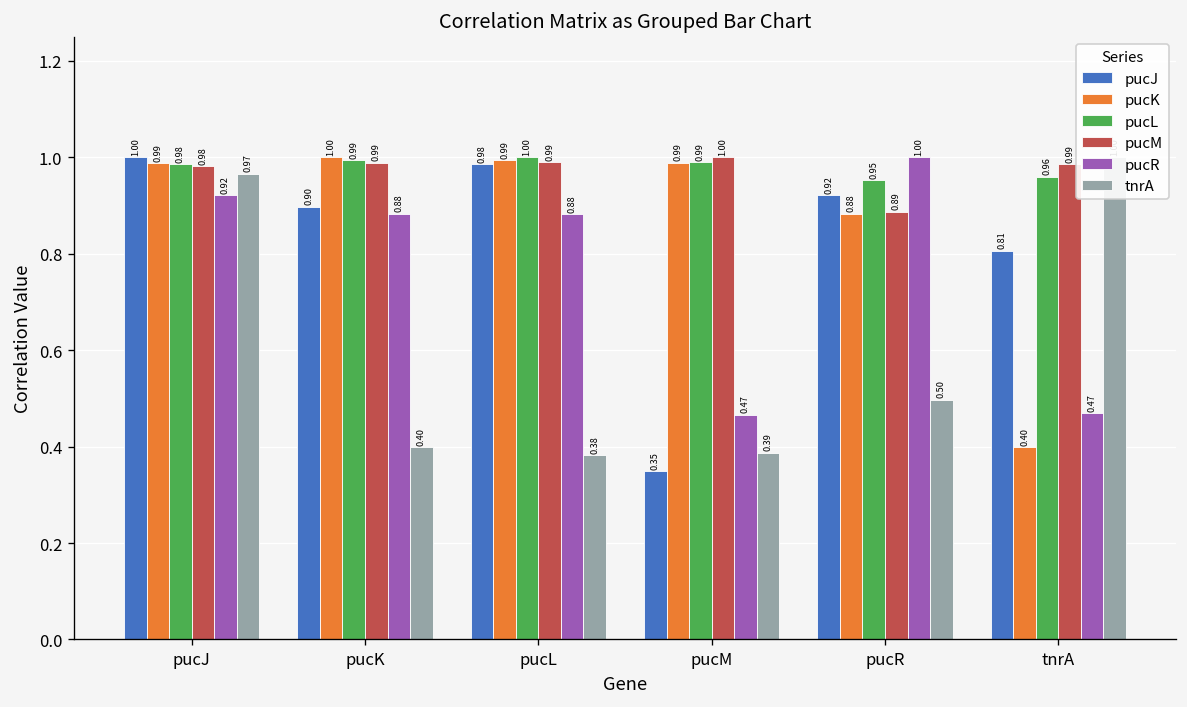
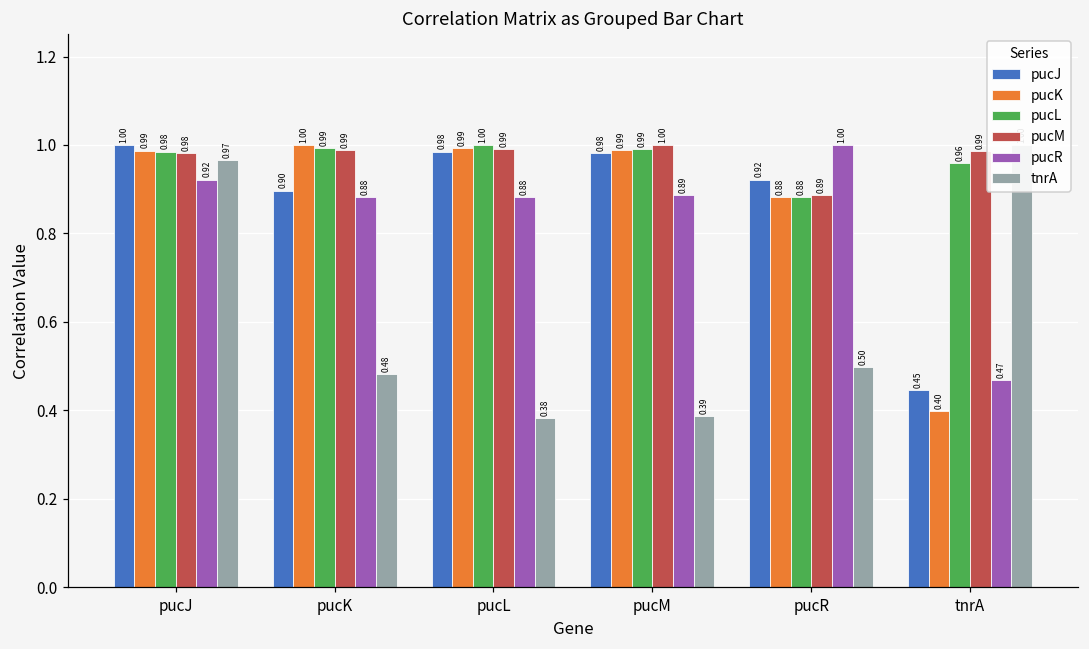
  {
    "pucJ": {
      "pucJ": 1.00,
      "pucK": 0.90,
      "pucL": 0.98,
-     "pucM": 0.35,
+     "pucM": 0.98,
      "pucR": 0.92,
-     "tnrA": 0.81
+     "tnrA": 0.45
    },
    "pucK": {
      "pucJ": 0.99,
      "pucK": 1.00,
      "pucL": 0.99,
      "pucM": 0.99,
      "pucR": 0.88,
      "tnrA": 0.40
    },
    "pucL": {
      "pucJ": 0.98,
      "pucK": 0.99,
      "pucL": 1.00,
      "pucM": 0.99,
-     "pucR": 0.95,
+     "pucR": 0.88,
      "tnrA": 0.96
    },
    "pucM": {
      "pucJ": 0.98,
      "pucK": 0.99,
      "pucL": 0.99,
      "pucM": 1.00,
      "pucR": 0.89,
      "tnrA": 0.99
    },
    "pucR": {
      "pucJ": 0.92,
      "pucK": 0.88,
      "pucL": 0.88,
-     "pucM": 0.47,
+     "pucM": 0.89,
      "pucR": 1.00,
      "tnrA": 0.47
    },
    "tnrA": {
      "pucJ": 0.97,
-     "pucK": 0.40,
+     "pucK": 0.48,
      "pucL": 0.38,
      "pucM": 0.39,
      "pucR": 0.50
    }
  }
